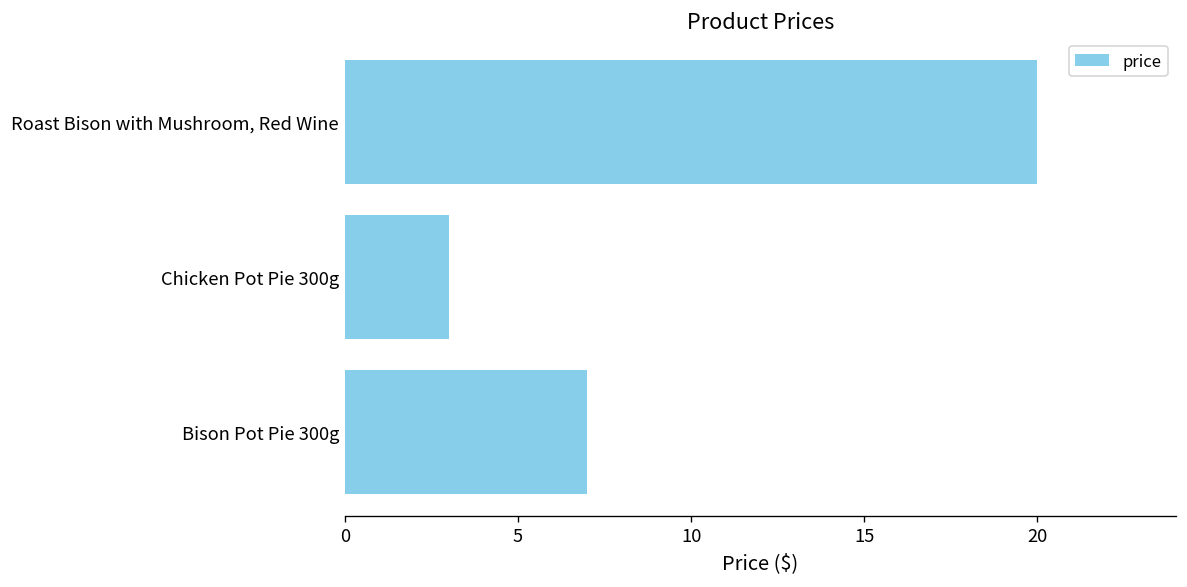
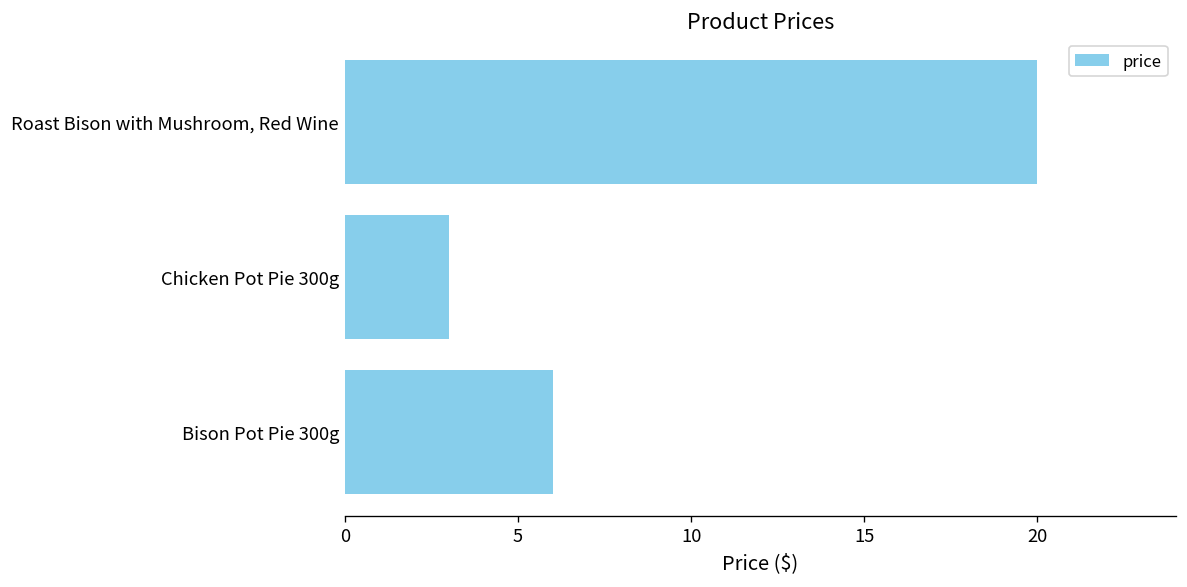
  {
    "Roast Bison with Mushroom, Red Wine": 20,
    "Chicken Pot Pie 300g": 3,
-   "Bison Pot Pie 300g": 7
+   "Bison Pot Pie 300g": 6
  }
